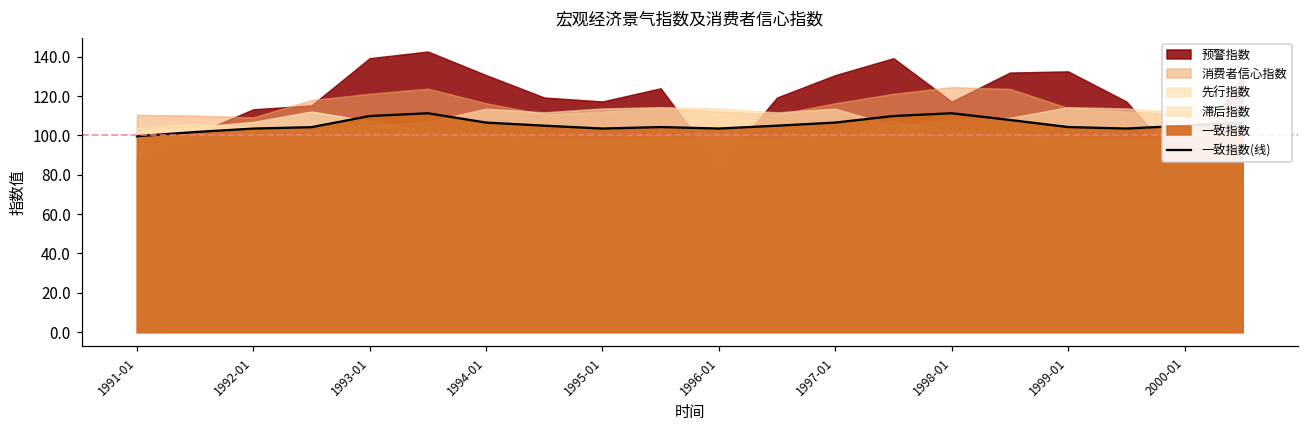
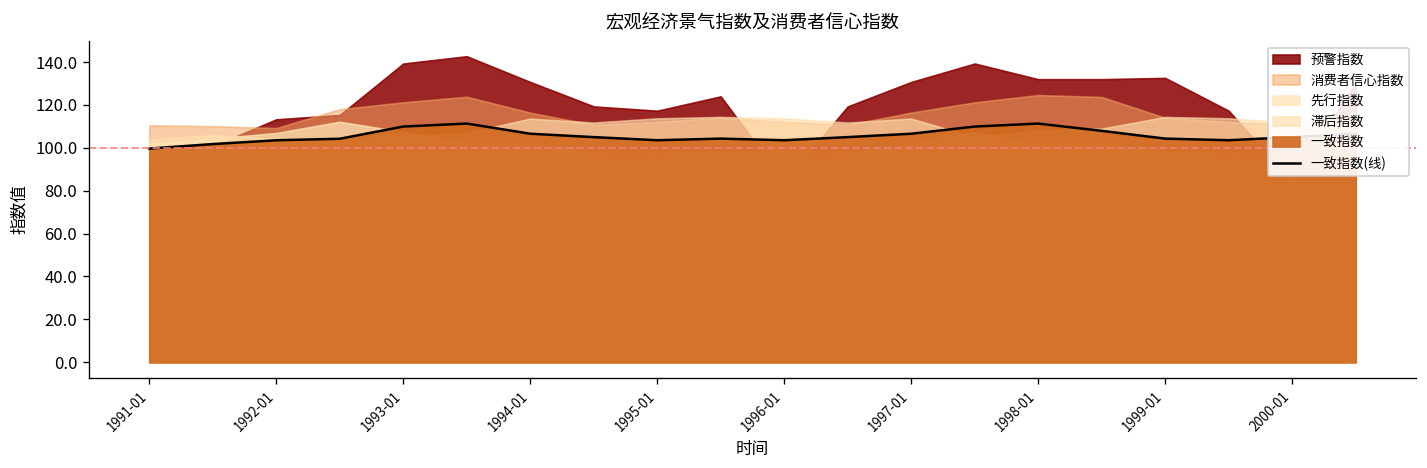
  {
    "预警指数": {
      "1991-01": 88,
      "1992-01": 113,
      "1993-01": 139,
      "1994-01": 131,
      "1995-01": 117,
      "1996-01": 84,
      "1997-01": 131,
-     "1998-01": 117,
+     "1998-01": 132,
      "1999-01": 133,
      "2000-01": 84
    },
    "消费者信心指数": {
      "1991-01": 111,
      "1992-01": 109,
      "1993-01": 121,
      "1994-01": 116,
      "1995-01": 112,
      "1996-01": 112,
      "1997-01": 116,
      "1998-01": 125
    },
    "一致指数": {
      "1991-01": 100,
      "1993-01": 110,
      "1994-01": 107,
      "1995-01": 104,
      "1996-01": 104,
      "1997-01": 107,
      "1998-01": 111,
      "1999-01": 104
    }
  }
